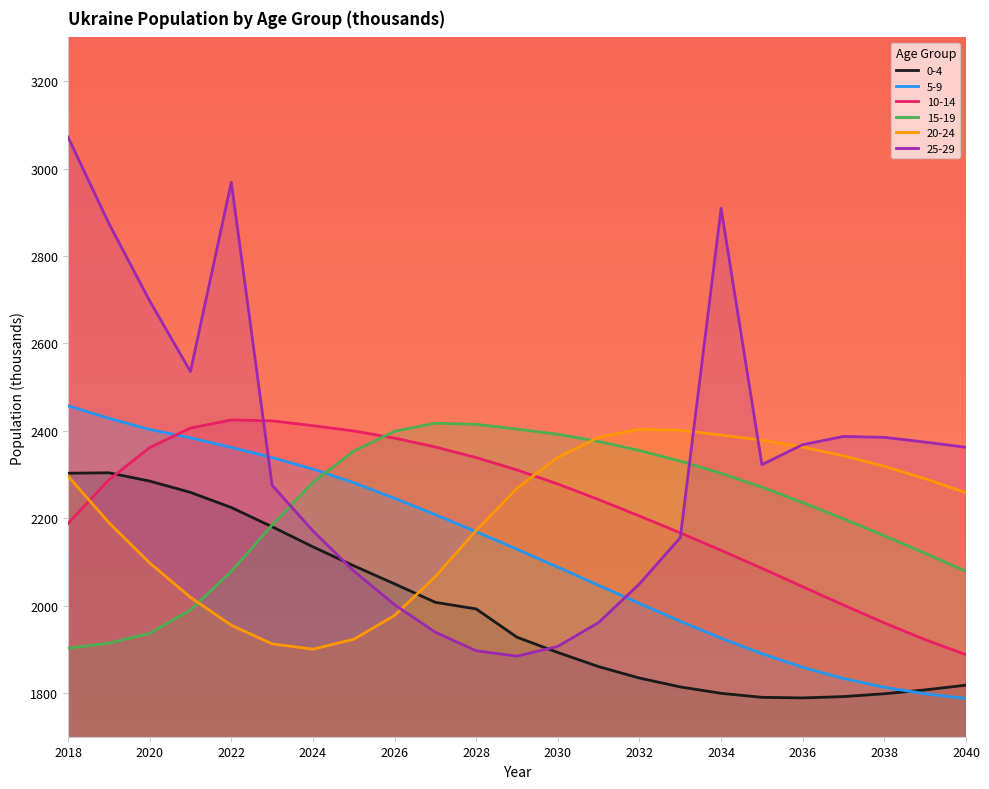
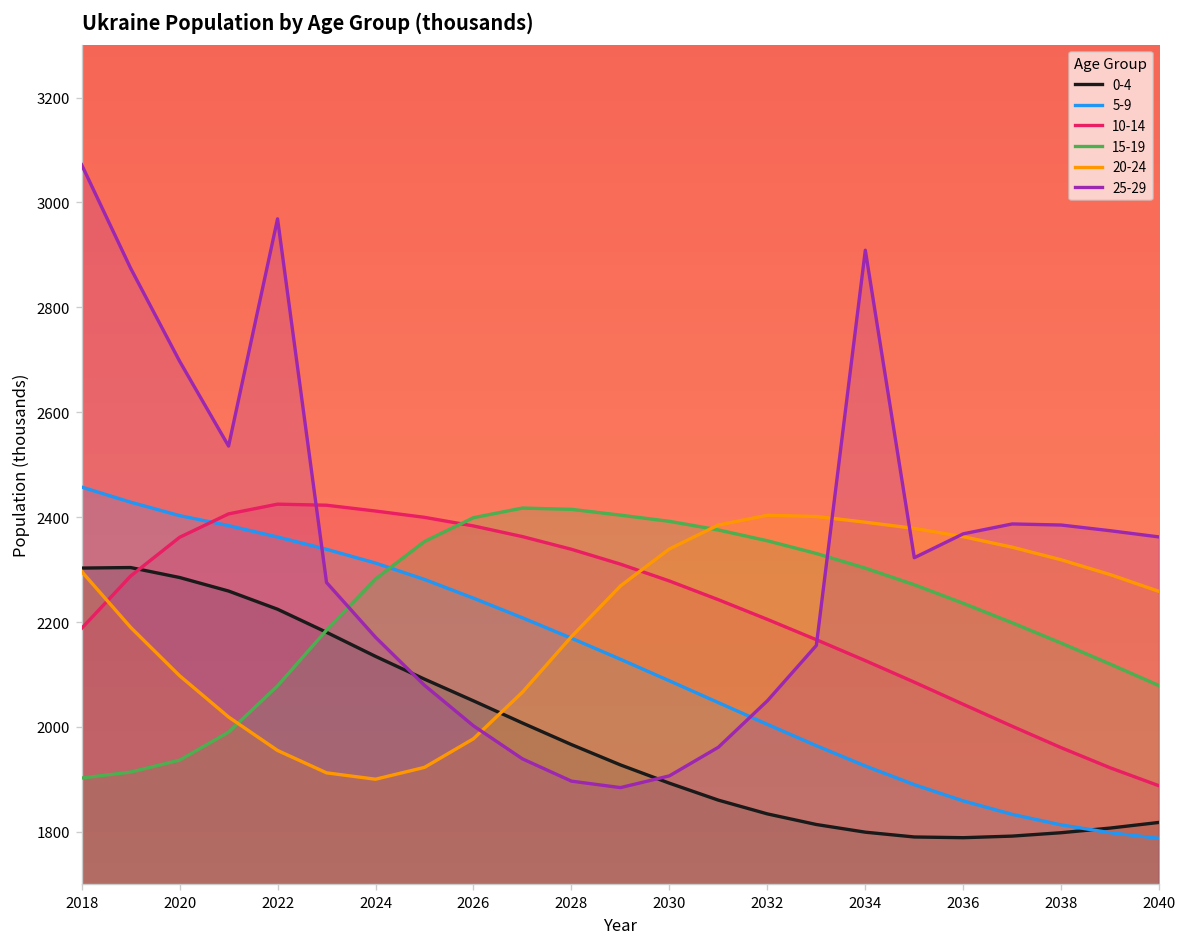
  {
    "0-4": {
      "2018": 2300,
      "2020": 2280,
      "2022": 2220,
      "2024": 2130,
      "2026": 2050,
-     "2028": 1990,
+     "2028": 1970,
      "2030": 1890,
      "2032": 1830,
      "2034": 1800,
      "2036": 1790,
      "2038": 1800,
      "2040": 1820
    },
    "5-9": {
      "2018": 2460,
      "2020": 2400,
      "2022": 2360,
      "2024": 2310,
      "2026": 2250,
      "2030": 2090,
      "2032": 2000,
      "2034": 1930,
      "2036": 1860,
      "2038": 1810,
      "2040": 1790
    },
    "10-14": {
      "2018": 2190,
      "2020": 2360,
      "2022": 2420,
      "2024": 2410,
      "2026": 2380,
      "2028": 2340,
      "2030": 2280,
      "2032": 2210,
      "2034": 2130,
      "2036": 2040,
      "2038": 1960,
      "2040": 1890
    },
    "15-19": {
      "2018": 1900,
      "2020": 1940,
      "2022": 2080,
      "2024": 2280,
      "2026": 2400,
      "2028": 2410,
      "2030": 2390,
      "2032": 2350,
      "2034": 2300,
      "2036": 2240,
      "2038": 2160,
      "2040": 2080
    },
    "20-24": {
      "2018": 2300,
      "2020": 2100,
      "2022": 1960,
      "2024": 1900,
      "2026": 1980,
      "2030": 2340,
      "2032": 2400,
      "2034": 2390,
      "2038": 2320,
      "2040": 2260
    },
    "25-29": {
      "2018": 3070,
      "2020": 2700,
      "2022": 2970,
      "2024": 2170,
      "2026": 2000,
      "2028": 1900,
      "2030": 1910,
      "2032": 2050,
      "2034": 2910,
      "2038": 2380,
      "2040": 2360
    }
  }
